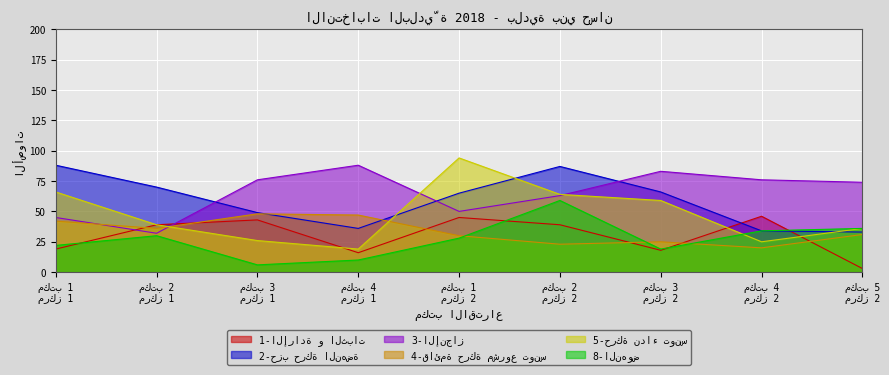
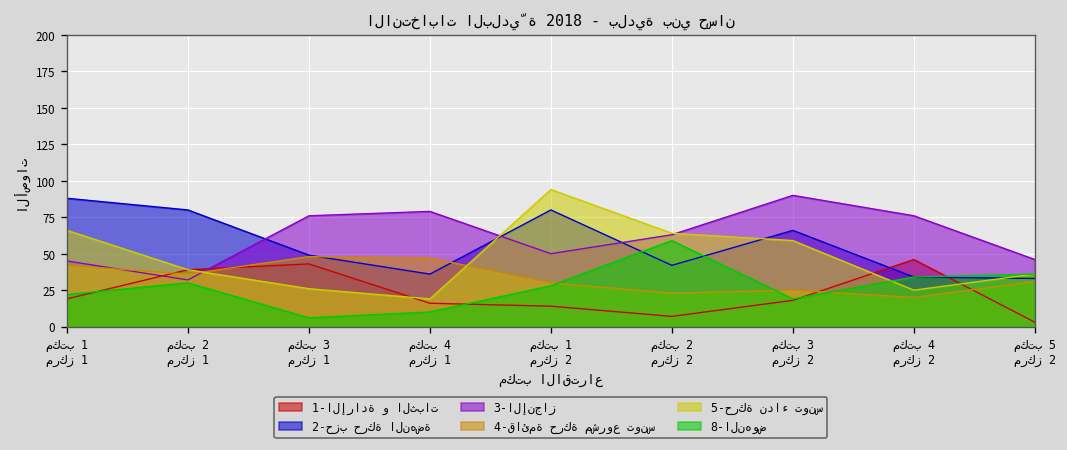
  {
    "1-الإرادة و الثبات": {
      "مكتب 1 مركز 1": 19,
      "مكتب 3 مركز 1": 43,
      "مكتب 4 مركز 1": 16,
-     "مكتب 1 مركز 2": 45,
-     "مكتب 2 مركز 2": 39,
+     "مكتب 1 مركز 2": 14,
+     "مكتب 2 مركز 2": 7,
      "مكتب 4 مركز 2": 46,
      "مكتب 5 مركز 2": 3
    },
    "2-حزب حركة النهضة": {
      "مكتب 1 مركز 1": 88,
-     "مكتب 2 مركز 1": 70,
+     "مكتب 2 مركز 1": 80,
      "مكتب 4 مركز 1": 36,
-     "مكتب 1 مركز 2": 65,
-     "مكتب 2 مركز 2": 87,
+     "مكتب 1 مركز 2": 80,
+     "مكتب 2 مركز 2": 42,
      "مكتب 3 مركز 2": 66
    },
    "3-الإنجاز": {
      "مكتب 1 مركز 1": 45,
      "مكتب 3 مركز 1": 76,
-     "مكتب 4 مركز 1": 88,
+     "مكتب 4 مركز 1": 79,
      "مكتب 1 مركز 2": 50,
-     "مكتب 3 مركز 2": 83,
+     "مكتب 3 مركز 2": 90,
      "مكتب 4 مركز 2": 76,
-     "مكتب 5 مركز 2": 74
+     "مكتب 5 مركز 2": 46
    },
    "8-النهوض": {
      "مكتب 1 مركز 1": 22,
      "مكتب 3 مركز 1": 6,
      "مكتب 4 مركز 1": 10,
      "مكتب 2 مركز 2": 59
    }
  }
